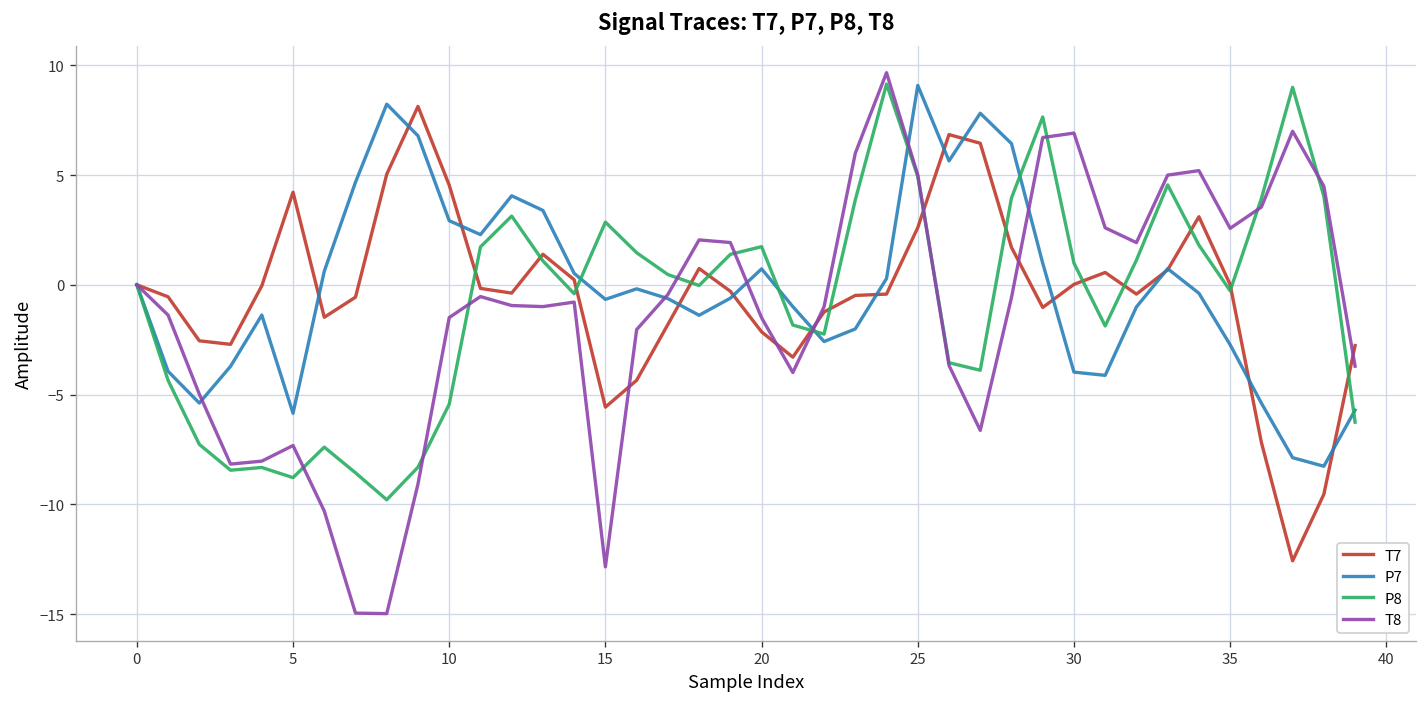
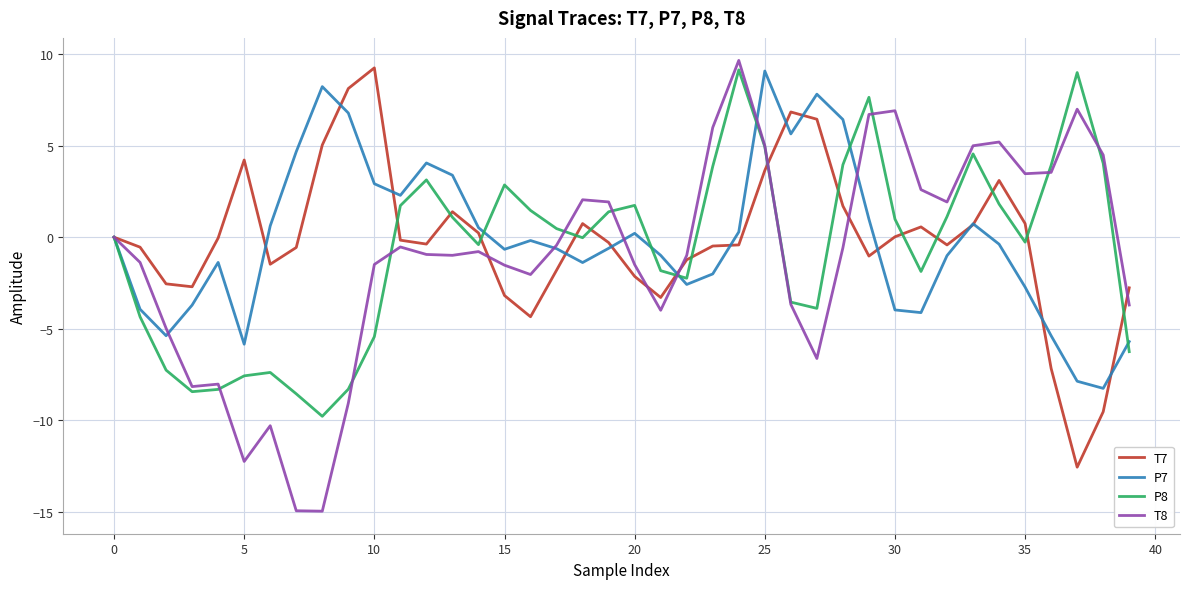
  {
    "T7": {
      "5": 4.2,
-     "10": 4.5,
-     "15": -5.6,
+     "10": 9.3,
+     "15": -3.2,
      "20": -2.1,
-     "25": 2.6,
+     "25": 3.7,
      "30": 0.0,
-     "35": 0.0
+     "35": 0.7
    },
    "P7": {
      "5": -5.8,
      "10": 2.9,
      "15": -0.7,
-     "20": 0.7,
+     "20": 0.2,
      "25": 9.1,
      "30": -4.0,
      "35": -2.7
    },
    "P8": {
-     "5": -8.8,
+     "5": -7.6,
      "10": -5.4,
      "15": 2.9,
      "20": 1.7,
      "30": 1.0,
      "35": -0.3
    },
    "T8": {
-     "5": -7.3,
+     "5": -12.3,
      "10": -1.5,
-     "15": -12.8,
+     "15": -1.5,
      "20": -1.5,
      "30": 6.9,
-     "35": 2.6
+     "35": 3.5
    }
  }
